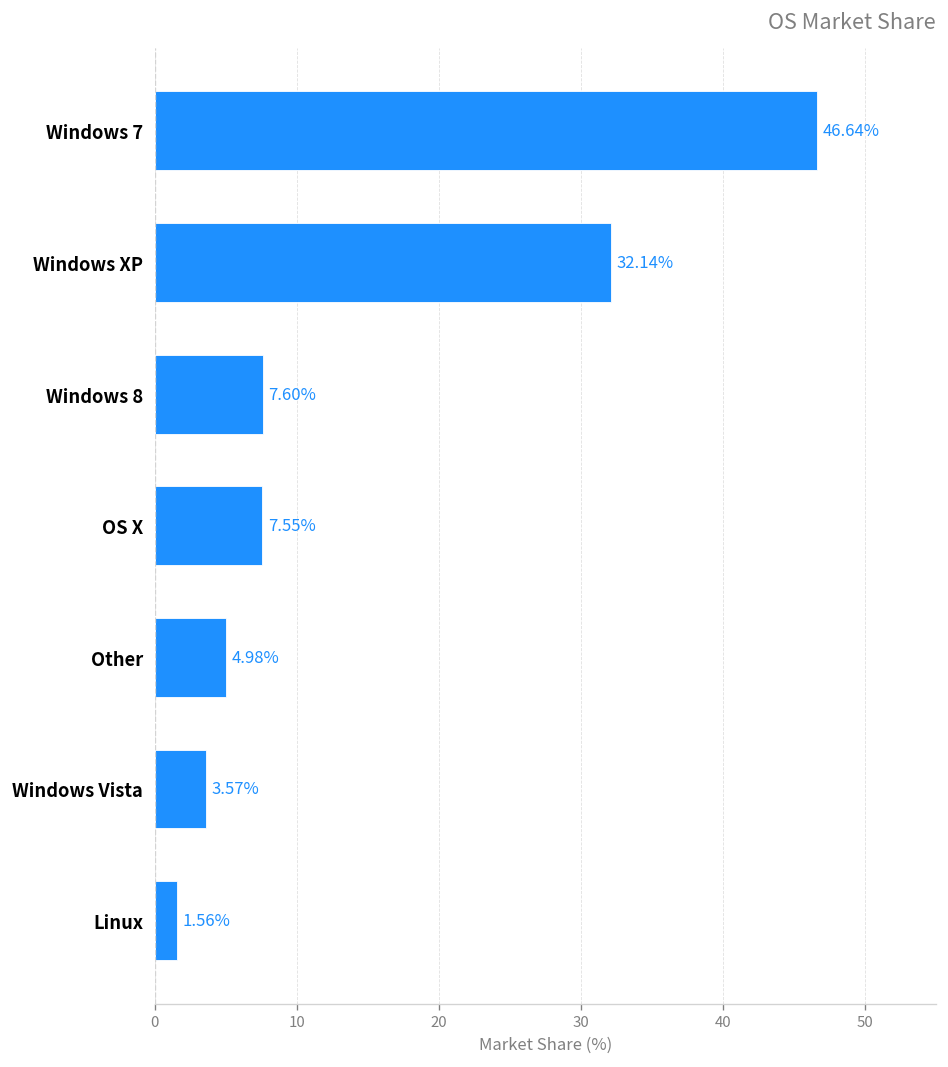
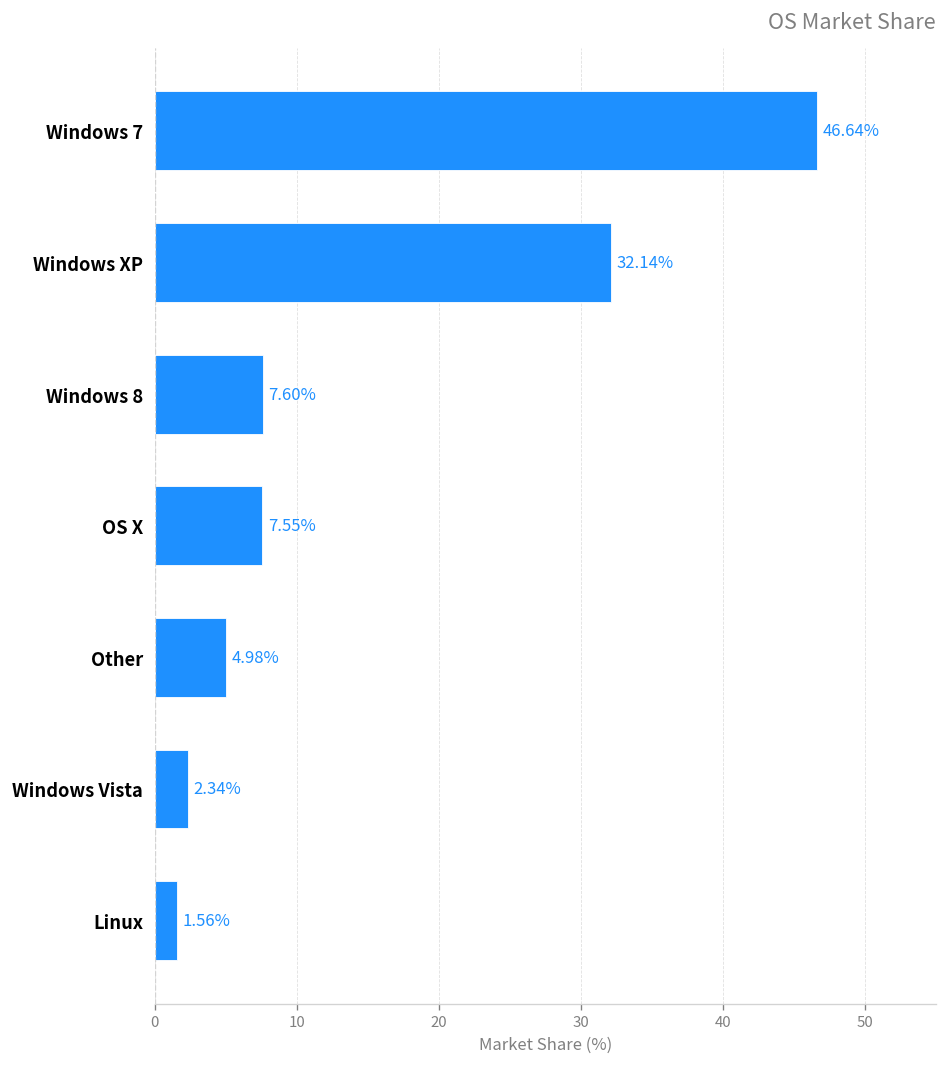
  {
    "Windows 7": "46.64%",
    "Windows XP": "32.14%",
    "Windows 8": "7.60%",
    "OS X": "7.55%",
    "Other": "4.98%",
-   "Windows Vista": "3.57%",
+   "Windows Vista": "2.34%",
    "Linux": "1.56%"
  }
